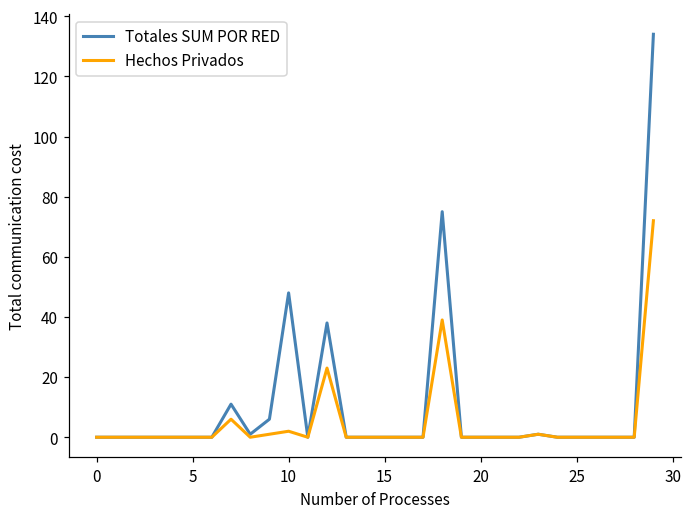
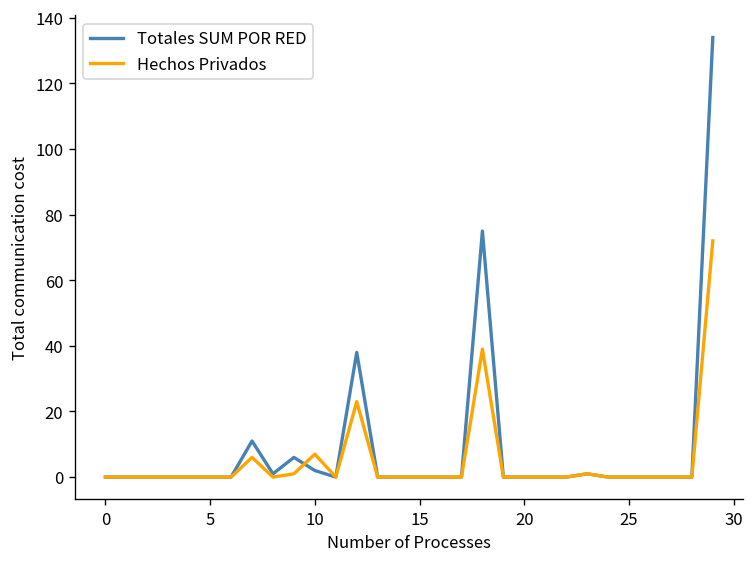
  {
    "Totales SUM POR RED": {
-     "10": 48
+     "10": 2
    },
    "Hechos Privados": {
-     "10": 2
+     "10": 7
    }
  }
